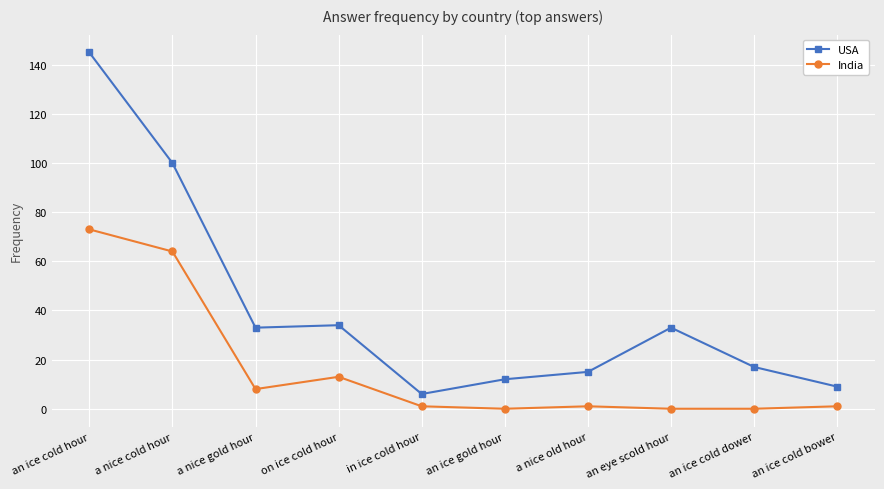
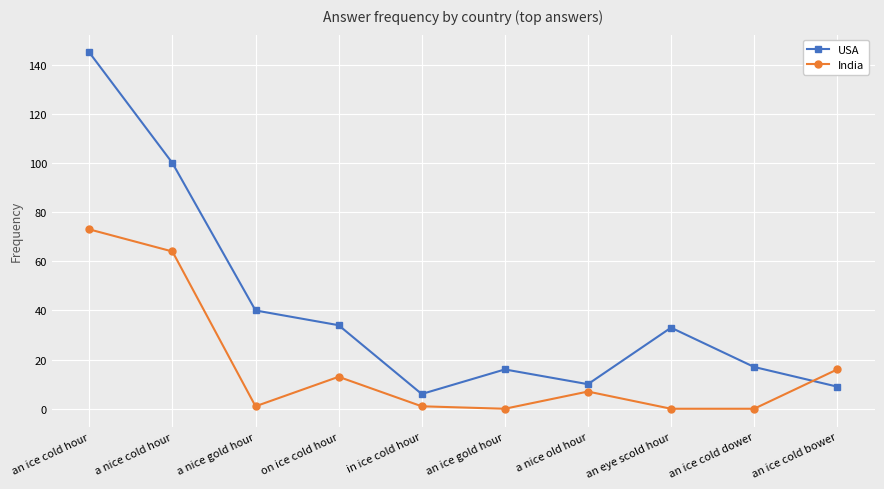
  {
    "USA": {
      "an ice cold hour": 145,
      "a nice cold hour": 100,
-     "a nice gold hour": 33,
+     "a nice gold hour": 40,
      "on ice cold hour": 34,
      "in ice cold hour": 6,
-     "an ice gold hour": 12,
-     "a nice old hour": 15,
+     "an ice gold hour": 16,
+     "a nice old hour": 10,
      "an eye scold hour": 33,
      "an ice cold dower": 17,
      "an ice cold bower": 9
    },
    "India": {
      "an ice cold hour": 73,
      "a nice cold hour": 64,
-     "a nice gold hour": 8,
+     "a nice gold hour": 1,
      "on ice cold hour": 13,
      "in ice cold hour": 1,
      "an ice gold hour": 0,
-     "a nice old hour": 1,
+     "a nice old hour": 7,
      "an eye scold hour": 0,
      "an ice cold dower": 0,
-     "an ice cold bower": 1
+     "an ice cold bower": 16
    }
  }
